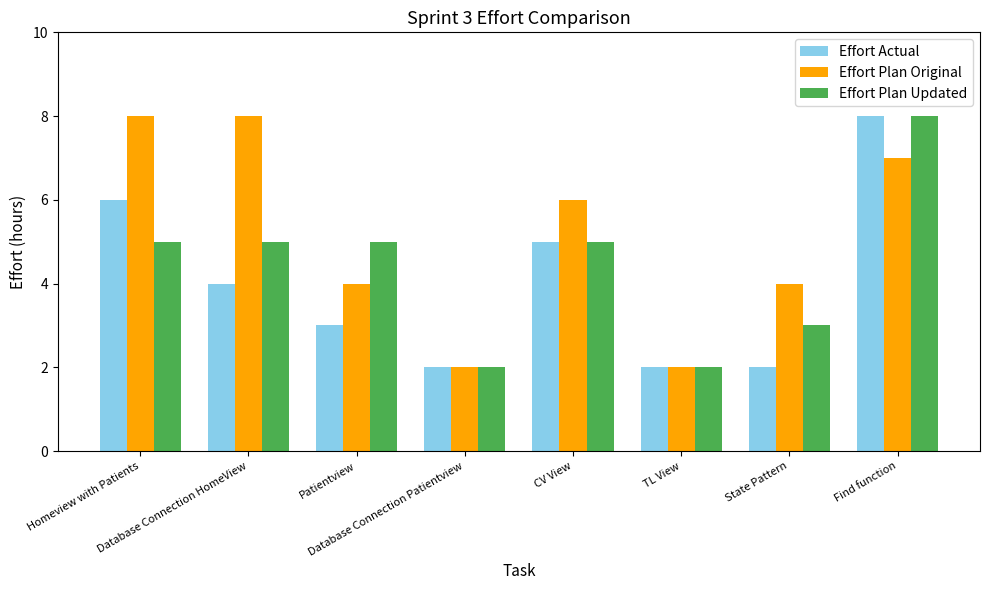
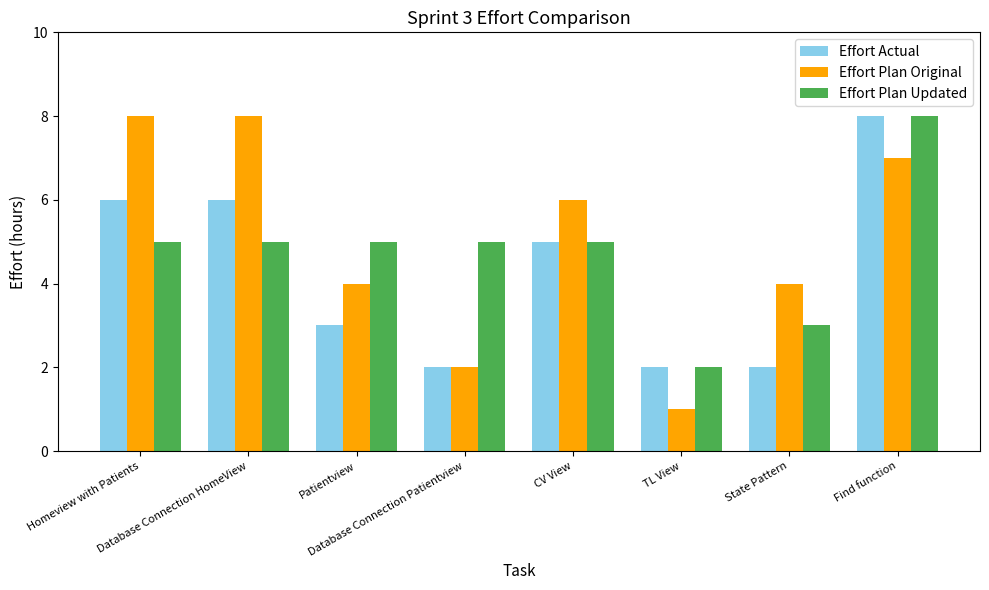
  {
    "Effort Actual": {
      "Homeview with Patients": 6,
-     "Database Connection HomeView": 4,
+     "Database Connection HomeView": 6,
      "Patientview": 3,
      "Database Connection Patientview": 2,
      "CV View": 5,
      "TL View": 2,
      "State Pattern": 2,
      "Find function": 8
    },
    "Effort Plan Original": {
      "Homeview with Patients": 8,
      "Database Connection HomeView": 8,
      "Patientview": 4,
      "Database Connection Patientview": 2,
      "CV View": 6,
-     "TL View": 2,
+     "TL View": 1,
      "State Pattern": 4,
      "Find function": 7
    },
    "Effort Plan Updated": {
      "Homeview with Patients": 5,
      "Database Connection HomeView": 5,
      "Patientview": 5,
-     "Database Connection Patientview": 2,
+     "Database Connection Patientview": 5,
      "CV View": 5,
      "TL View": 2,
      "State Pattern": 3,
      "Find function": 8
    }
  }
